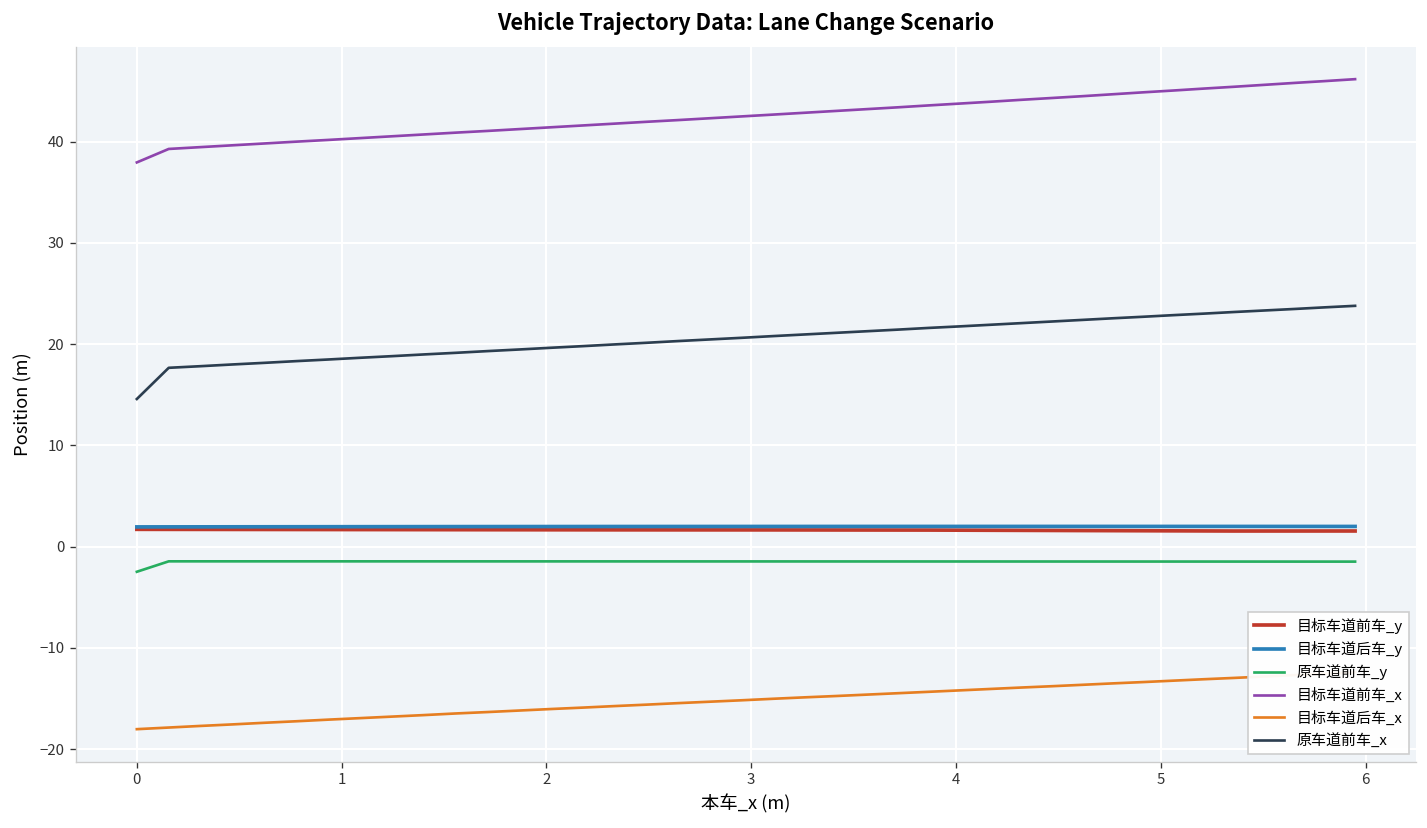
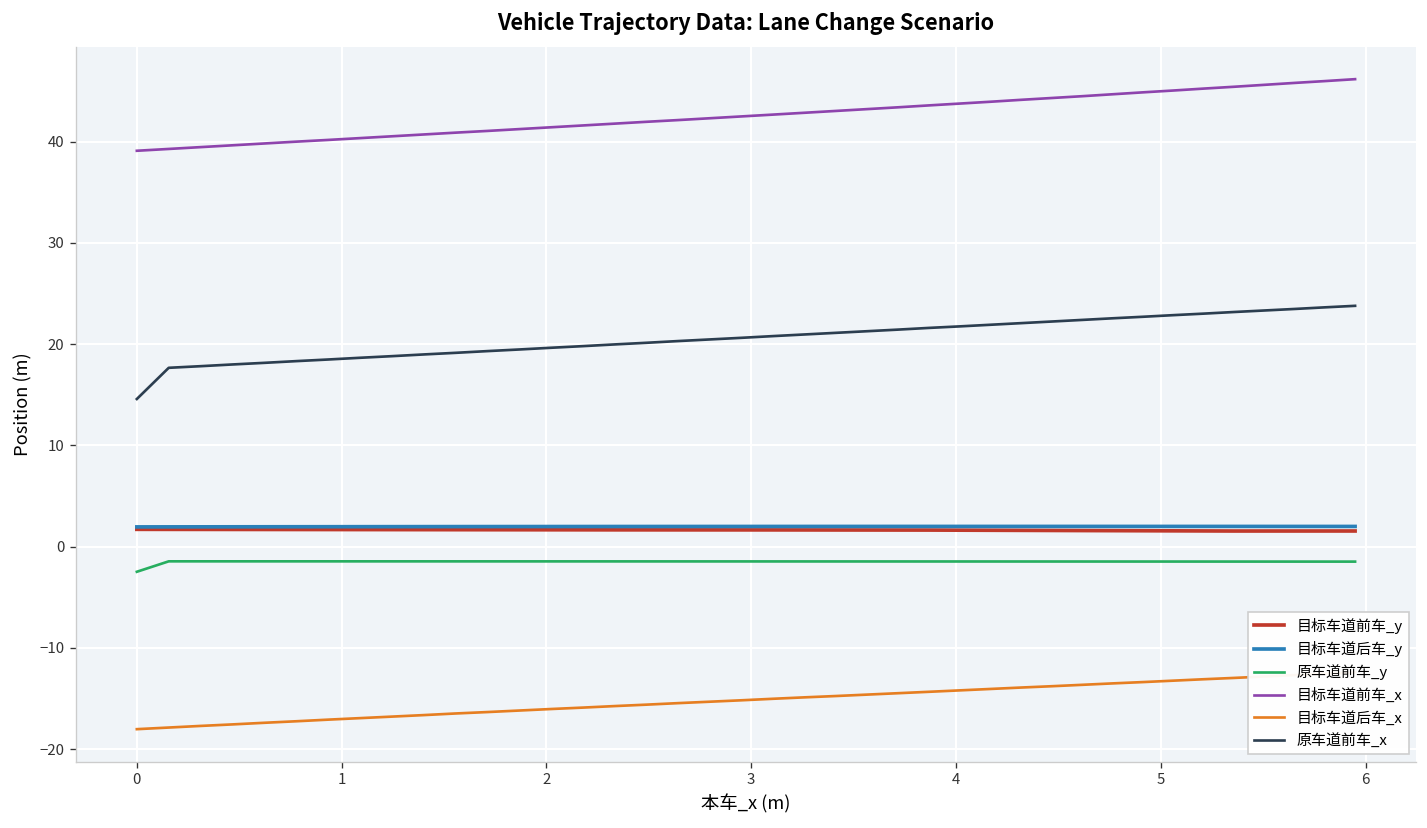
  {
    "原车道前车_y": {
      "0": -2
    },
    "目标车道前车_x": {
-     "0": 38
+     "0": 39
    },
    "目标车道后车_x": {
      "0": -18
    },
    "原车道前车_x": {
      "0": 15
    }
  }
